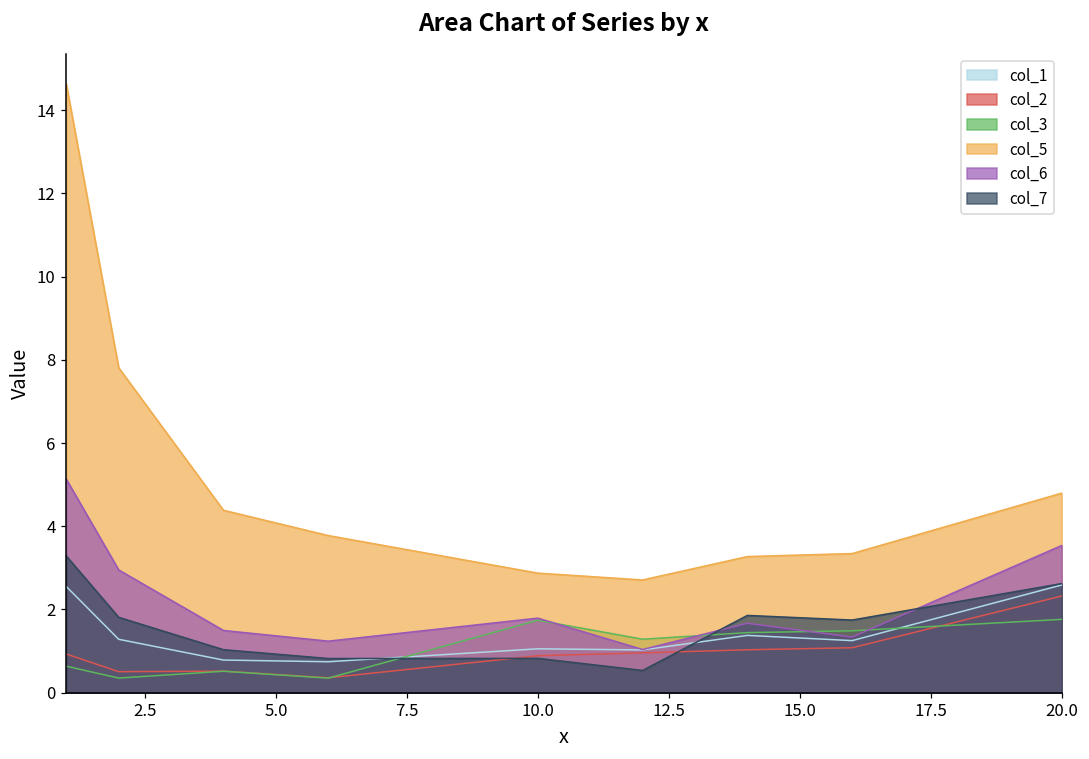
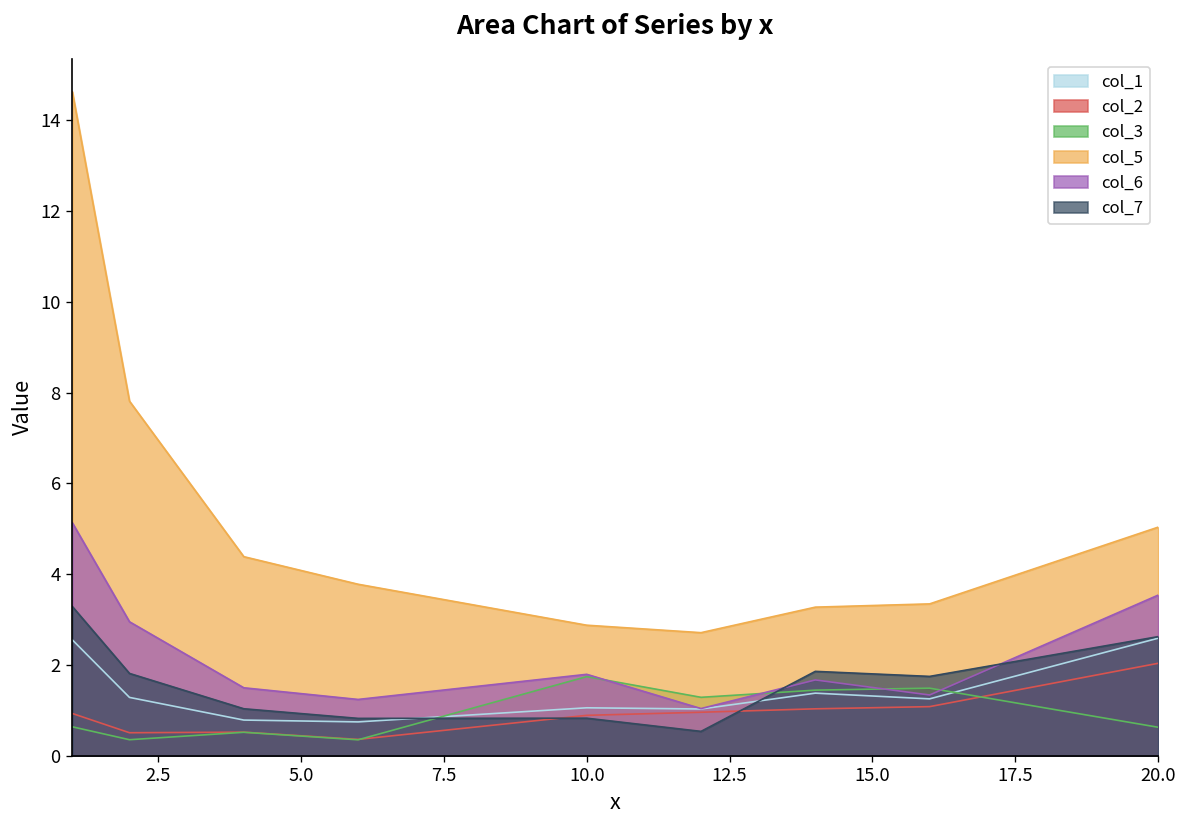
  {
    "col_1": {
      "10.0": 1.1
    },
    "col_2": {
-     "20.0": 2.3
+     "20.0": 2.0
    },
    "col_3": {
-     "20.0": 1.8
+     "20.0": 0.6
    },
    "col_5": {
      "10.0": 2.9,
-     "20.0": 4.8
+     "20.0": 5.0
    },
    "col_6": {
      "20.0": 3.5
    }
  }
